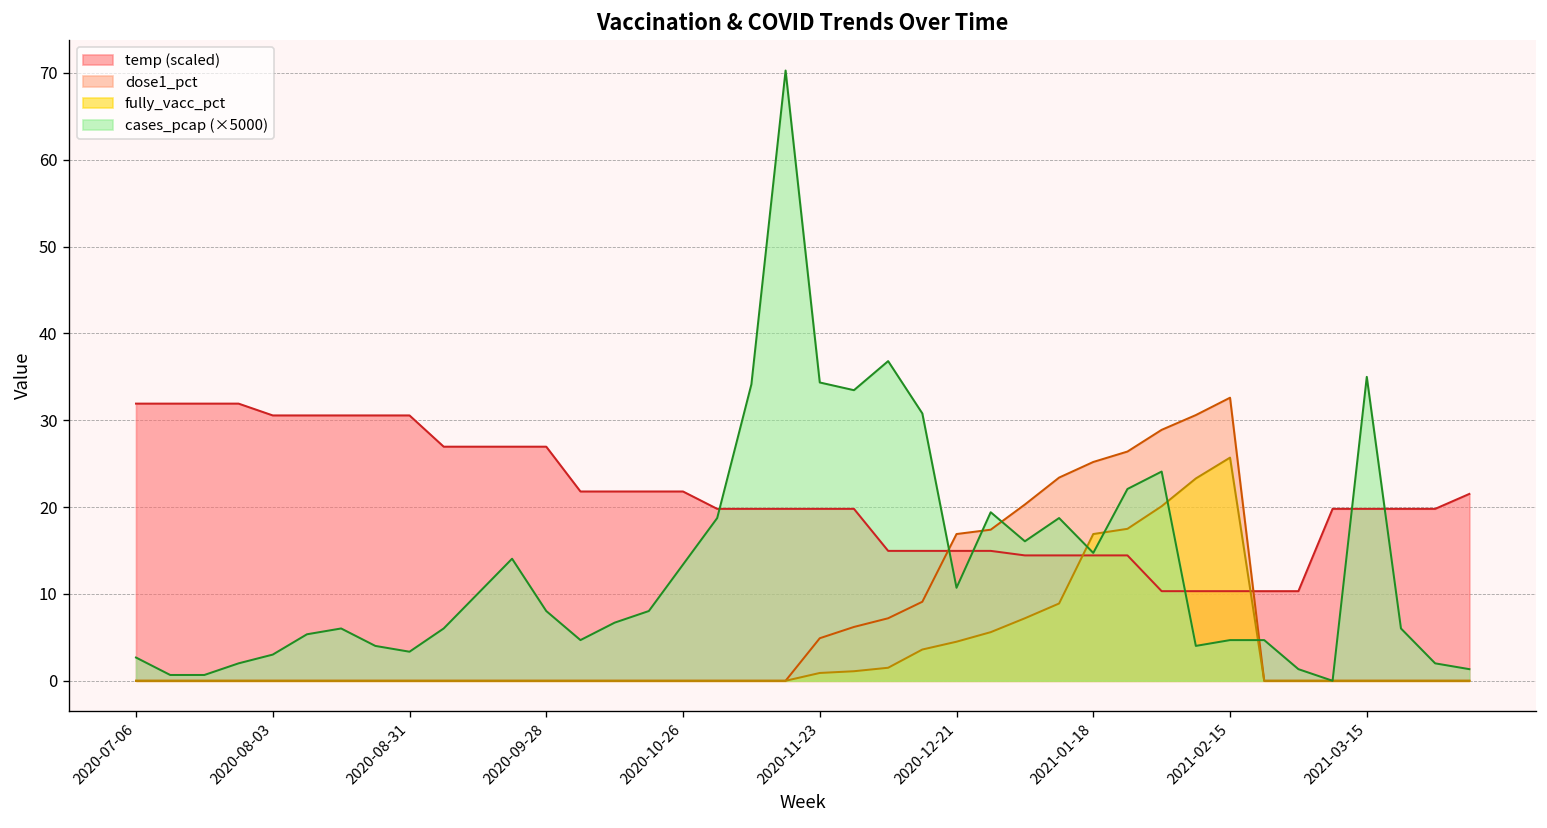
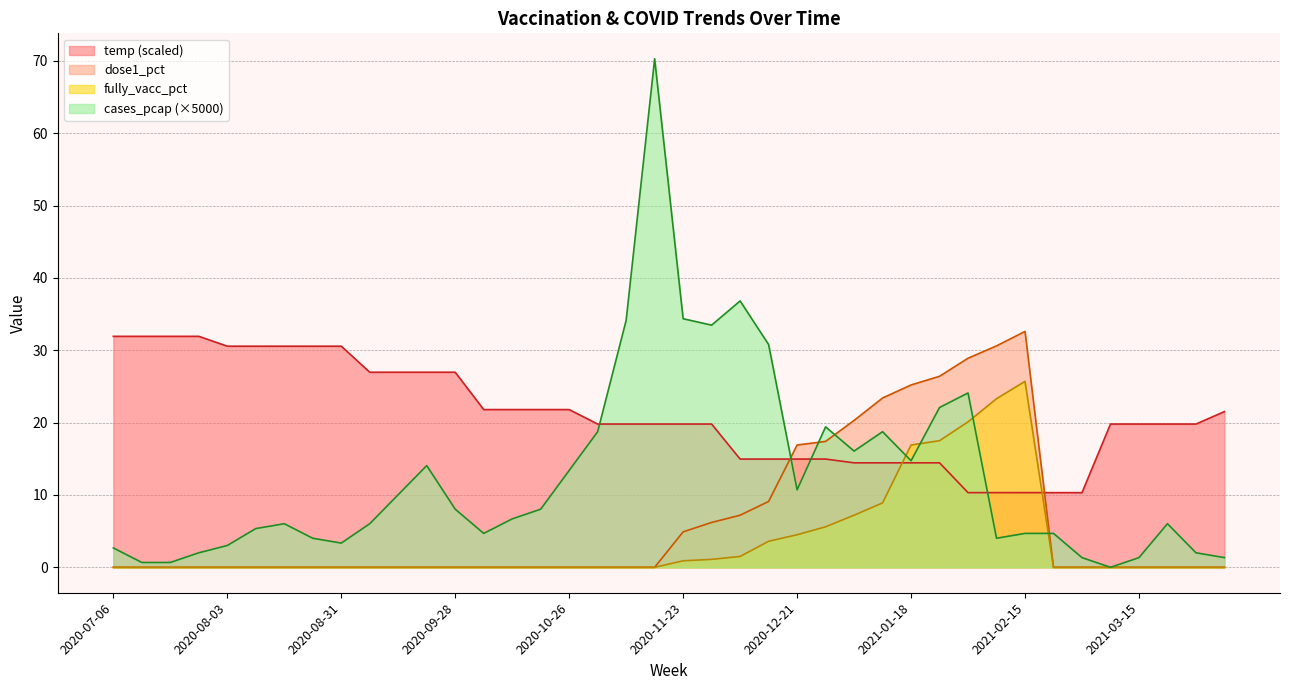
  {
    "fully_vacc_pct": {
      "2020-11-23": 1,
      "2020-12-21": 5,
      "2021-01-18": 17,
      "2021-02-15": 26
    },
    "cases_pcap (×5000)": {
      "2020-07-06": 3,
      "2020-08-03": 3,
      "2020-08-31": 3,
      "2020-09-28": 8,
      "2020-10-26": 13,
      "2020-11-23": 34,
      "2020-12-21": 11,
      "2021-02-15": 5,
-     "2021-03-15": 35
+     "2021-03-15": 1
    }
  }
